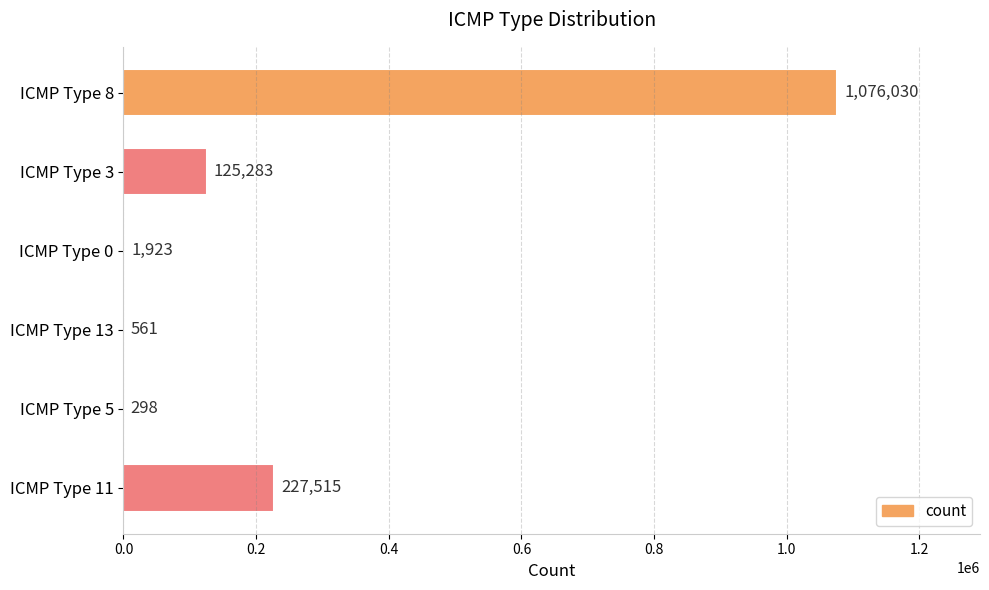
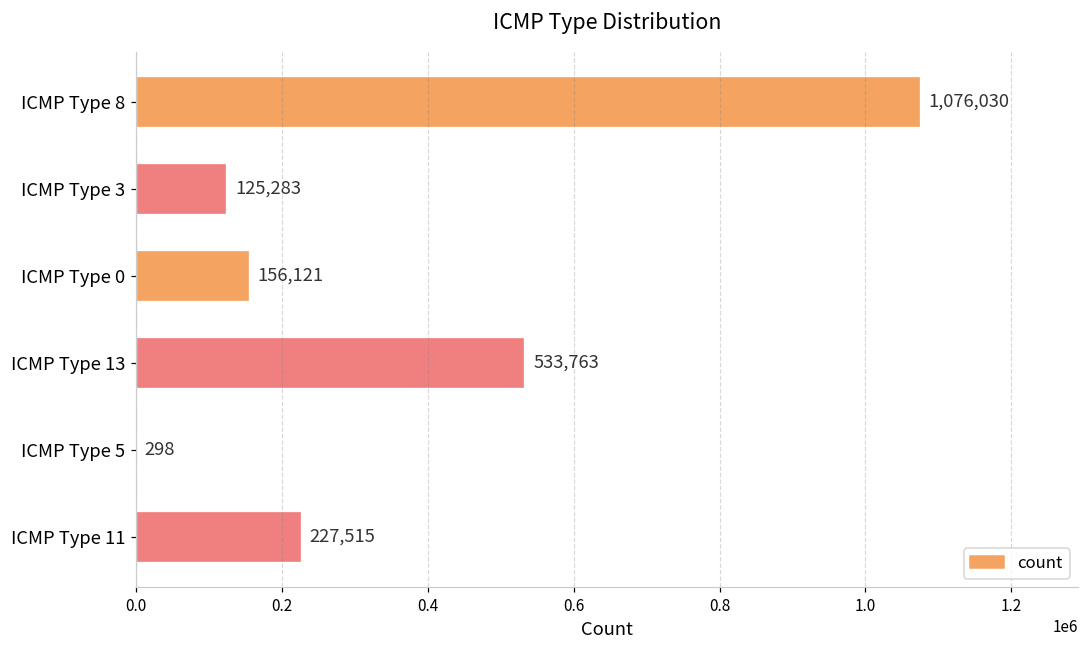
  {
    "ICMP Type 8": "1,076,030",
    "ICMP Type 3": "125,283",
-   "ICMP Type 0": "1,923",
-   "ICMP Type 13": "561",
+   "ICMP Type 0": "156,121",
+   "ICMP Type 13": "533,763",
    "ICMP Type 5": "298",
    "ICMP Type 11": "227,515"
  }
